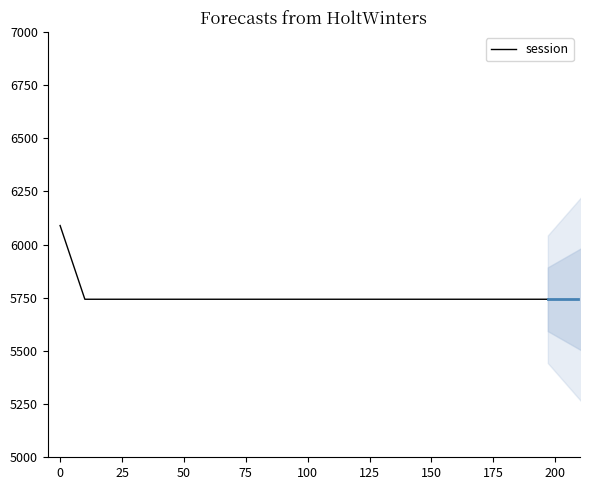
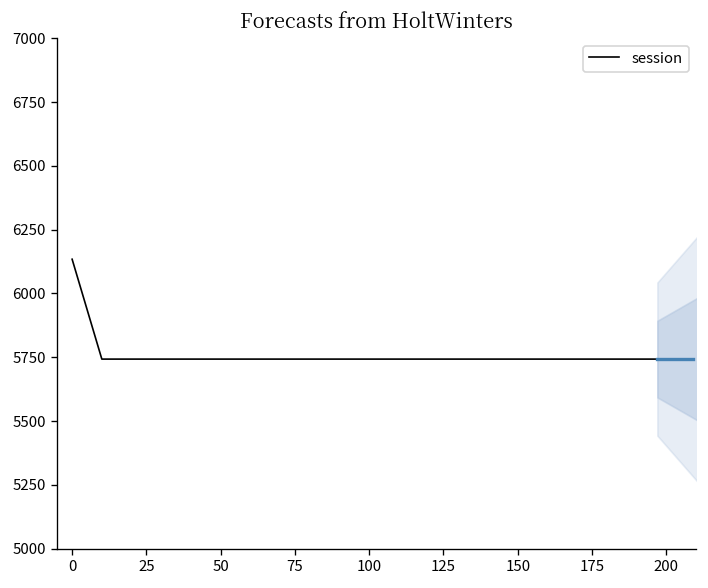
  {
    "session": {
-     "0": 6090,
+     "0": 6130,
      "50": 5740,
      "100": 5740,
      "150": 5740
    }
  }
